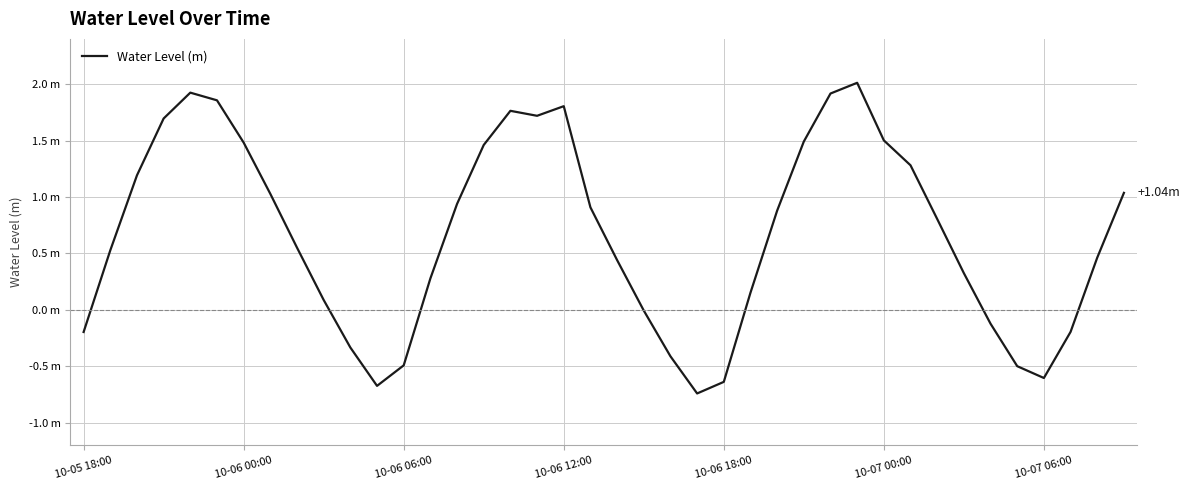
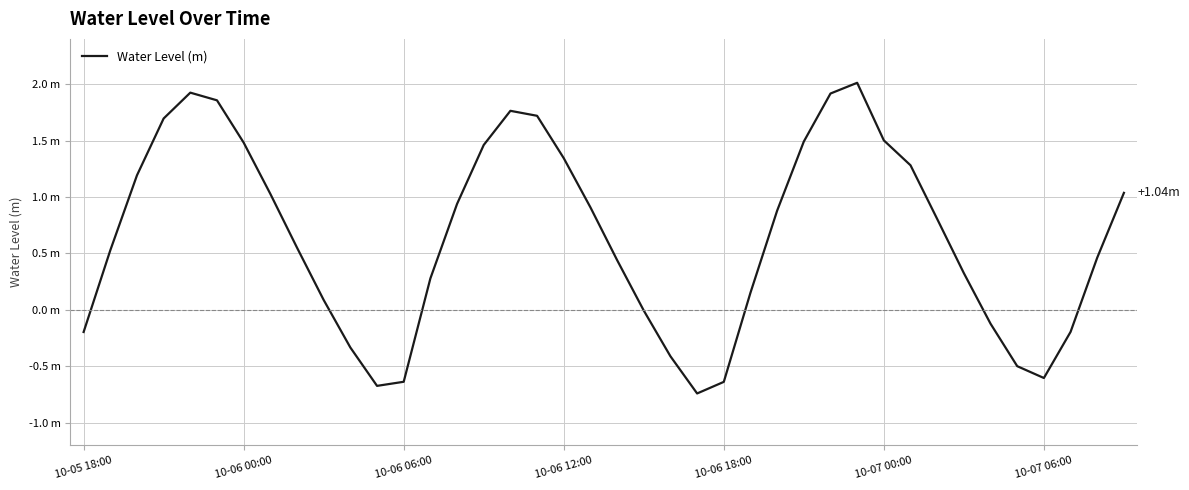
  {
    "10-05 18:00": "-0.20 m",
    "10-06 00:00": "1.48 m",
-   "10-06 06:00": "-0.49 m",
-   "10-06 12:00": "1.80 m",
+   "10-06 06:00": "-0.64 m",
+   "10-06 12:00": "1.34 m",
    "10-06 18:00": "-0.64 m",
    "10-07 00:00": "1.50 m",
    "10-07 06:00": "-0.60 m"
  }
